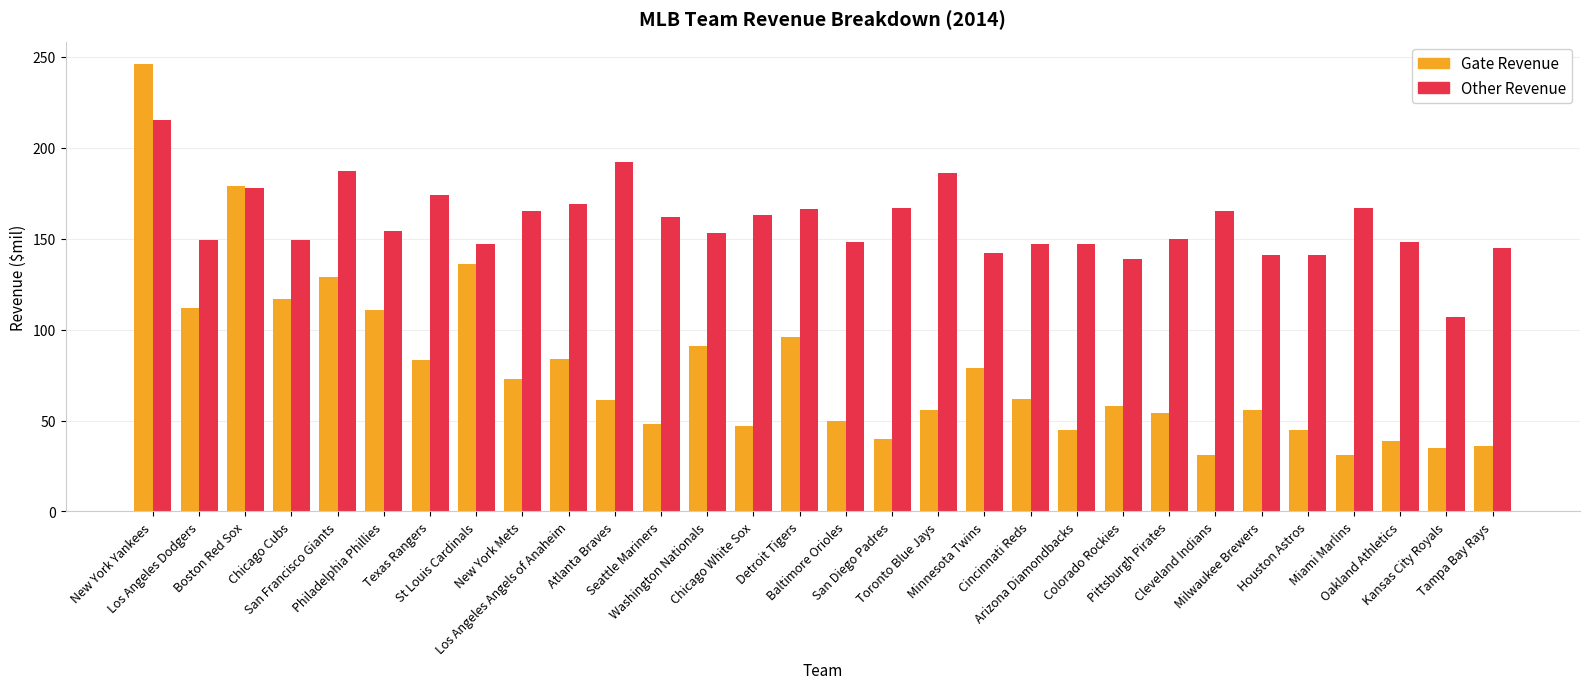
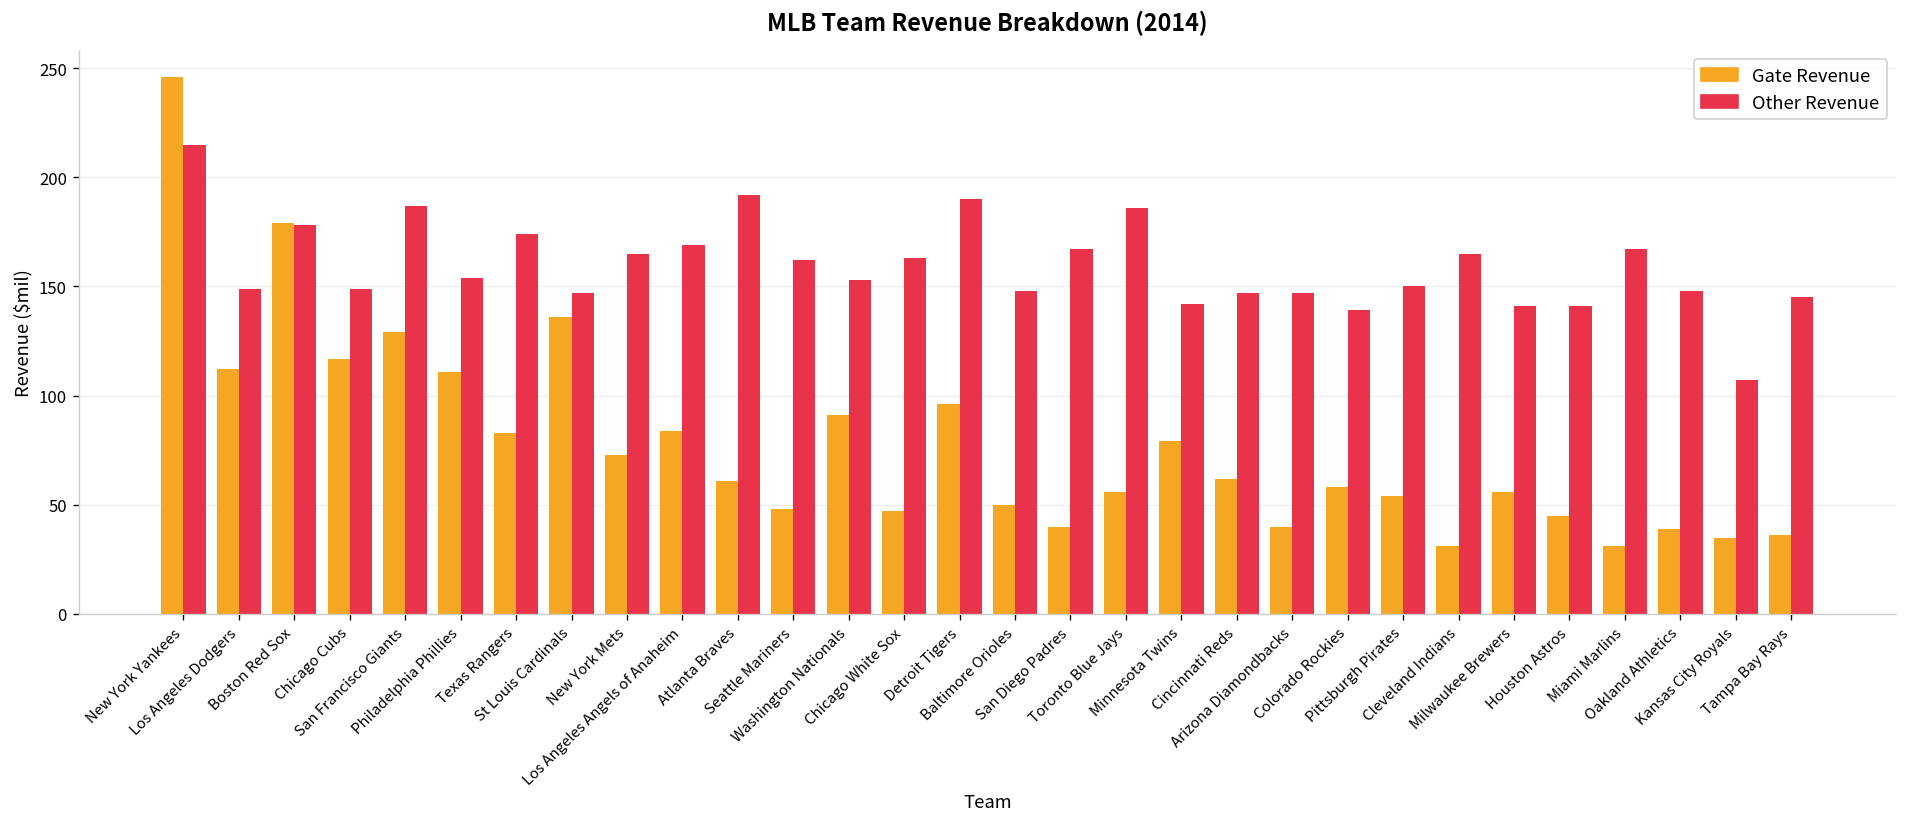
  {
    "Gate Revenue": {
      "New York Yankees": 246,
      "Los Angeles Dodgers": 112,
      "Boston Red Sox": 179,
      "Chicago Cubs": 117,
      "San Francisco Giants": 129,
      "Philadelphia Phillies": 111,
      "Texas Rangers": 83,
      "St Louis Cardinals": 136,
      "New York Mets": 73,
      "Los Angeles Angels of Anaheim": 84,
      "Atlanta Braves": 61,
      "Seattle Mariners": 48,
      "Washington Nationals": 91,
      "Chicago White Sox": 47,
      "Detroit Tigers": 96,
      "Baltimore Orioles": 50,
      "San Diego Padres": 40,
      "Toronto Blue Jays": 56,
      "Minnesota Twins": 79,
      "Cincinnati Reds": 62,
-     "Arizona Diamondbacks": 45,
+     "Arizona Diamondbacks": 40,
      "Colorado Rockies": 58,
      "Pittsburgh Pirates": 54,
      "Cleveland Indians": 31,
      "Milwaukee Brewers": 56,
      "Houston Astros": 45,
      "Miami Marlins": 31,
      "Oakland Athletics": 39,
      "Kansas City Royals": 35,
      "Tampa Bay Rays": 36
    },
    "Other Revenue": {
      "New York Yankees": 215,
      "Los Angeles Dodgers": 149,
      "Boston Red Sox": 178,
      "Chicago Cubs": 149,
      "San Francisco Giants": 187,
      "Philadelphia Phillies": 154,
      "Texas Rangers": 174,
      "St Louis Cardinals": 147,
      "New York Mets": 165,
      "Los Angeles Angels of Anaheim": 169,
      "Atlanta Braves": 192,
      "Seattle Mariners": 162,
      "Washington Nationals": 153,
      "Chicago White Sox": 163,
-     "Detroit Tigers": 166,
+     "Detroit Tigers": 190,
      "Baltimore Orioles": 148,
      "San Diego Padres": 167,
      "Toronto Blue Jays": 186,
      "Minnesota Twins": 142,
      "Cincinnati Reds": 147,
      "Arizona Diamondbacks": 147,
      "Colorado Rockies": 139,
      "Pittsburgh Pirates": 150,
      "Cleveland Indians": 165,
      "Milwaukee Brewers": 141,
      "Houston Astros": 141,
      "Miami Marlins": 167,
      "Oakland Athletics": 148,
      "Kansas City Royals": 107,
      "Tampa Bay Rays": 145
    }
  }
